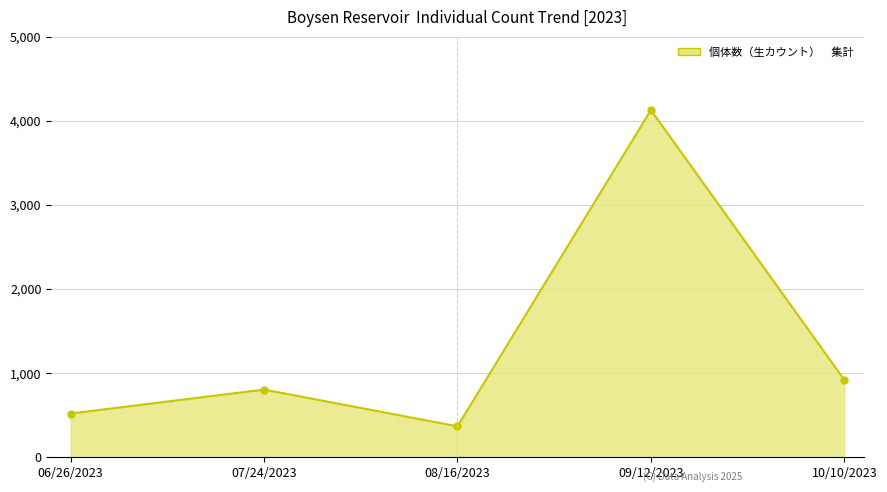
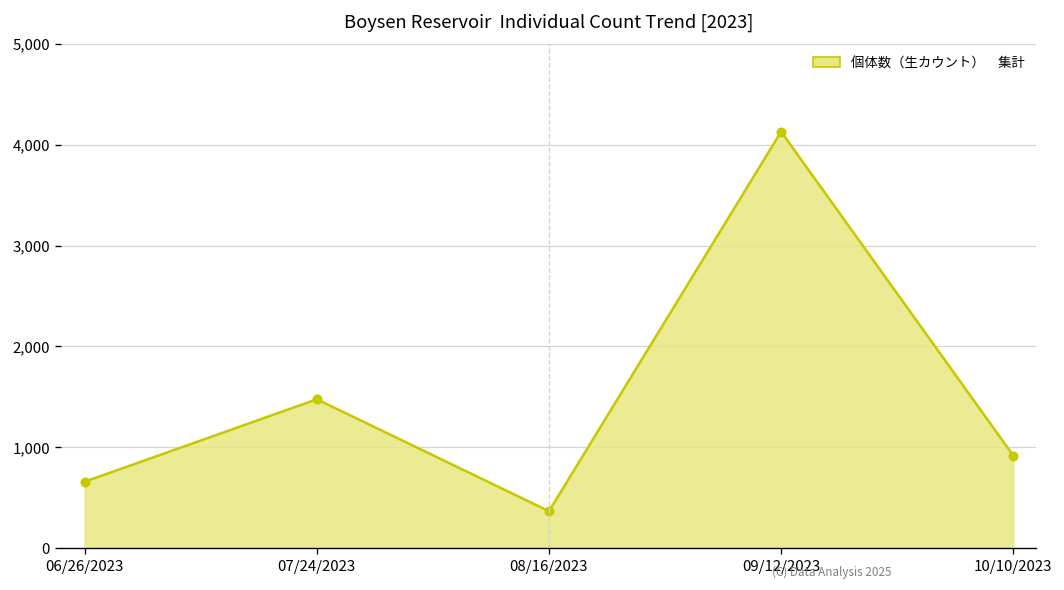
  {
-   "06/26/2023": "500",
-   "07/24/2023": "800",
+   "06/26/2023": "700",
+   "07/24/2023": "1,500",
    "08/16/2023": "400",
    "09/12/2023": "4,100",
    "10/10/2023": "900"
  }
